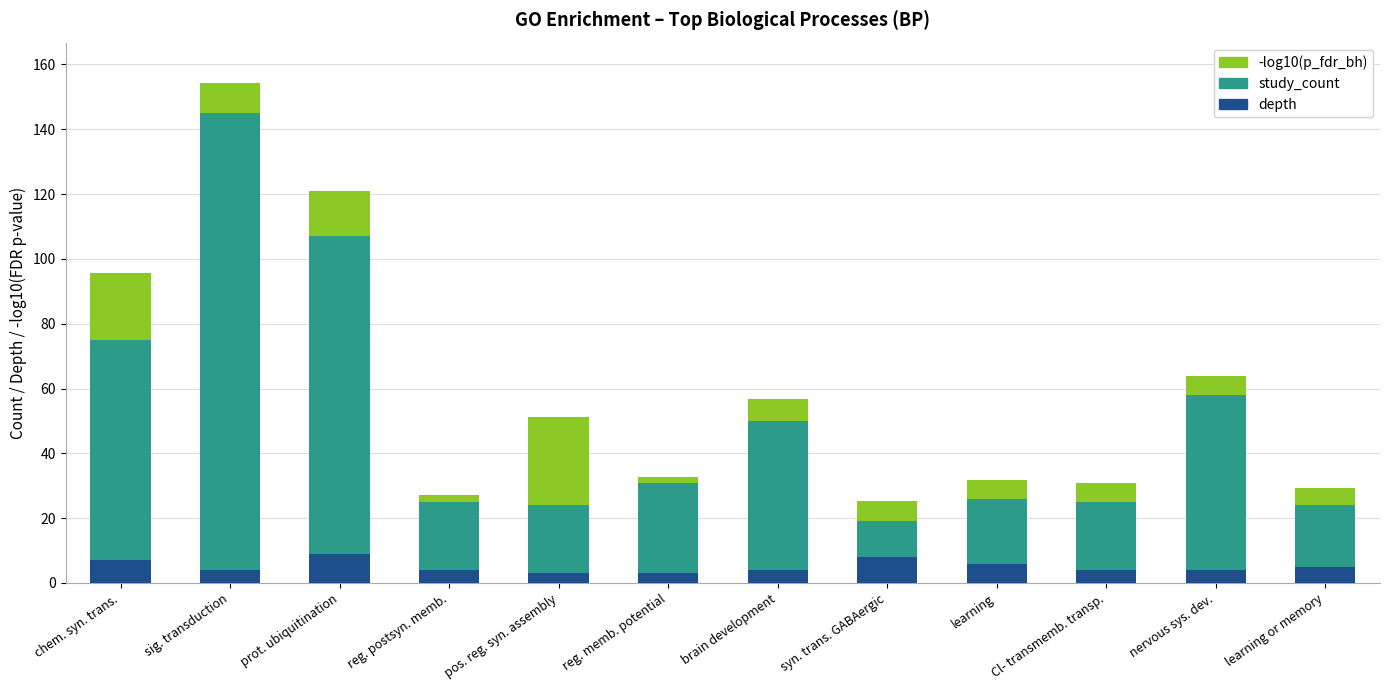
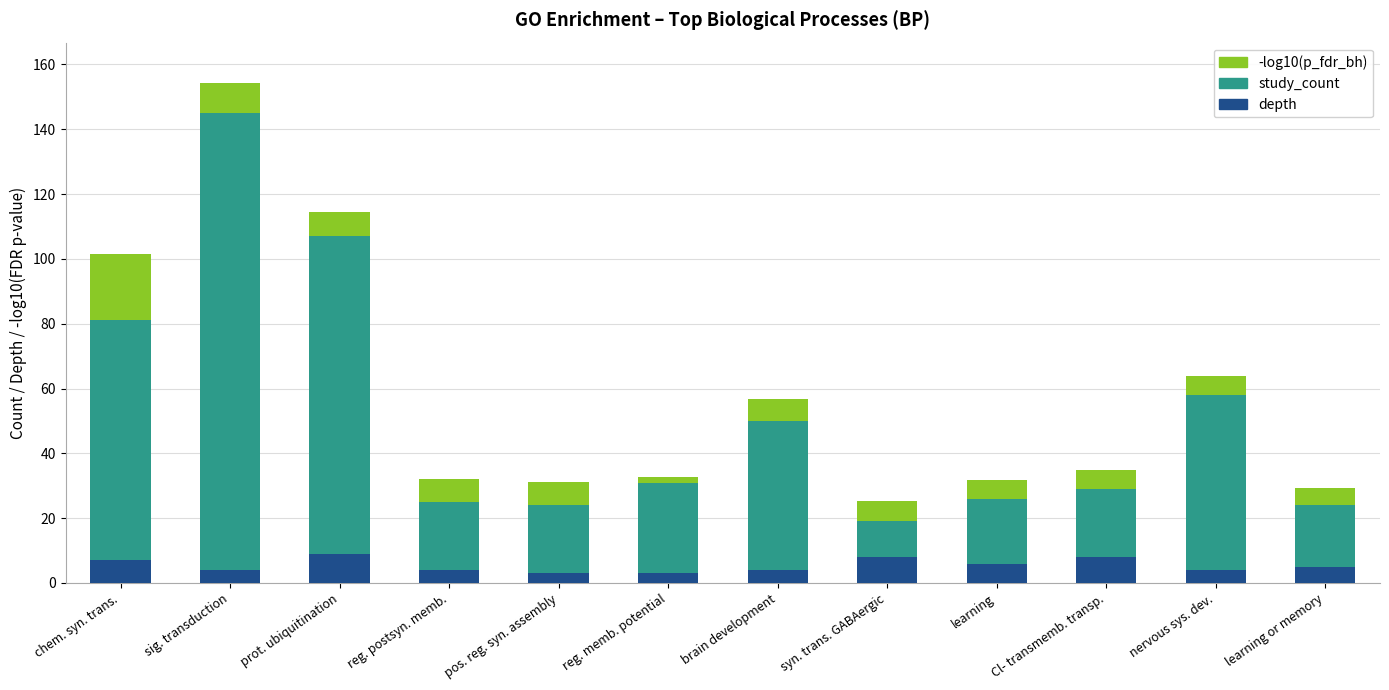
  {
    "depth": {
      "chem. syn. trans.": 7,
      "sig. transduction": 4,
      "prot. ubiquitination": 9,
      "reg. postsyn. memb.": 4,
      "pos. reg. syn. assembly": 3,
      "reg. memb. potential": 3,
      "brain development": 4,
      "syn. trans. GABAergic": 8,
      "learning": 6,
-     "Cl- transmemb. transp.": 4,
+     "Cl- transmemb. transp.": 8,
      "nervous sys. dev.": 4,
      "learning or memory": 5
    },
    "study_count": {
-     "chem. syn. trans.": 68,
+     "chem. syn. trans.": 74,
      "sig. transduction": 141,
      "prot. ubiquitination": 98,
      "reg. postsyn. memb.": 21,
      "pos. reg. syn. assembly": 21,
      "reg. memb. potential": 28,
      "brain development": 46,
      "syn. trans. GABAergic": 11,
      "learning": 20,
      "Cl- transmemb. transp.": 21,
      "nervous sys. dev.": 54,
      "learning or memory": 19
    },
    "-log10(p_fdr_bh)": {
      "chem. syn. trans.": 21,
      "sig. transduction": 9,
-     "prot. ubiquitination": 14,
-     "reg. postsyn. memb.": 2,
-     "pos. reg. syn. assembly": 27,
+     "prot. ubiquitination": 7,
+     "reg. postsyn. memb.": 7,
+     "pos. reg. syn. assembly": 7,
      "reg. memb. potential": 2,
      "brain development": 7,
      "syn. trans. GABAergic": 6,
      "learning": 6,
      "Cl- transmemb. transp.": 6,
      "nervous sys. dev.": 6,
      "learning or memory": 5
    }
  }
